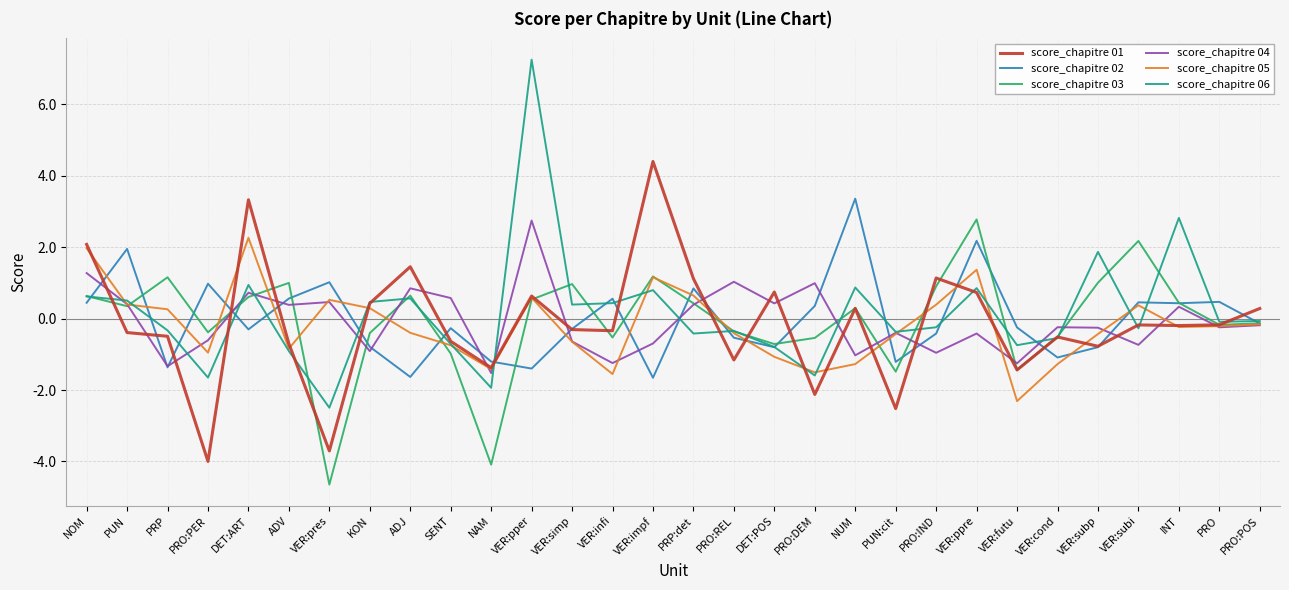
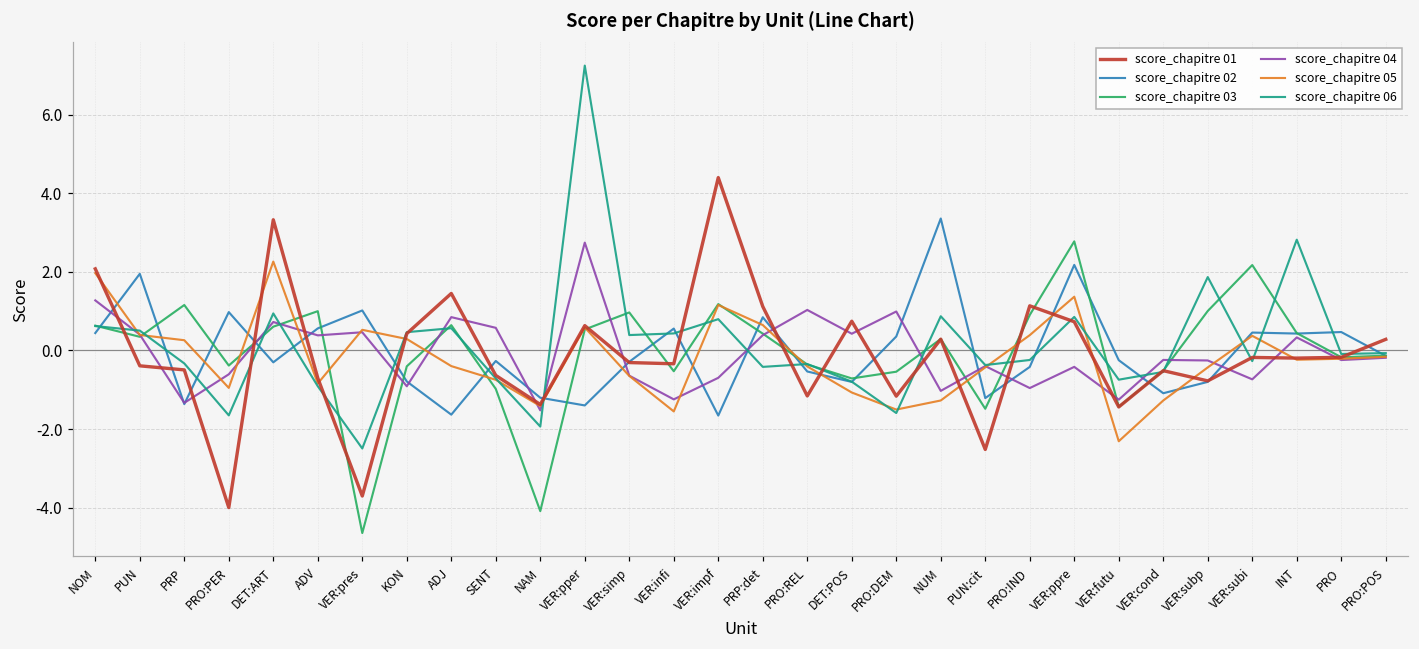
  {
    "score_chapitre 01": {
      "NOM": 2.1,
      "PUN": -0.4,
      "PRP": -0.5,
      "PRO:PER": -4.0,
      "DET:ART": 3.3,
      "ADV": -0.7,
      "VER:pres": -3.7,
      "ADJ": 1.4,
      "SENT": -0.6,
      "VER:infi": -0.3,
      "VER:impf": 4.4,
      "PRP:det": 1.1,
      "PRO:REL": -1.2,
      "DET:POS": 0.7,
-     "PRO:DEM": -2.1,
+     "PRO:DEM": -1.2,
      "PUN:cit": -2.5,
      "PRO:IND": 1.1,
      "VER:ppre": 0.7,
      "VER:subi": -0.2,
      "PRO:POS": 0.3
    },
    "score_chapitre 02": {
      "NOM": 0.4,
      "PUN": 1.9,
      "PRO:PER": 1.0,
      "DET:ART": -0.3,
      "ADV": 0.6,
      "VER:pres": 1.0,
      "KON": -0.8,
      "ADJ": -1.6,
      "SENT": -0.3,
      "NAM": -1.2,
      "VER:pper": -1.4,
      "VER:infi": 0.6,
      "VER:impf": -1.7,
      "PRP:det": 0.8,
      "PRO:REL": -0.5,
      "PRO:DEM": 0.4,
      "NUM": 3.4,
      "PUN:cit": -1.2,
      "PRO:IND": -0.4,
      "VER:ppre": 2.2,
      "VER:futu": -0.2,
      "VER:cond": -1.1,
      "VER:subi": 0.5,
      "PRO": 0.5
    },
    "score_chapitre 04": {
      "NOM": 1.3,
      "PRO:PER": -0.6,
      "DET:ART": 0.7,
      "ADV": 0.4,
      "KON": -0.9,
      "ADJ": 0.8,
      "SENT": 0.6,
      "NAM": -1.5,
      "VER:pper": 2.7,
      "VER:infi": -1.2,
      "VER:impf": -0.7,
      "PRO:REL": 1.0,
      "DET:POS": 0.4,
      "PRO:DEM": 1.0,
      "NUM": -1.0,
      "PRO:IND": -1.0,
      "VER:ppre": -0.4,
      "VER:futu": -1.3,
      "VER:cond": -0.2,
      "VER:subp": -0.3,
      "VER:subi": -0.7,
      "INT": 0.3
    },
    "score_chapitre 05": {
      "NOM": 2.0,
      "PRP": 0.3,
      "PRO:PER": -1.0,
      "DET:ART": 2.3,
      "KON": 0.3,
      "ADJ": -0.4,
      "VER:infi": -1.6,
      "PRP:det": 0.6,
      "DET:POS": -1.1,
      "PRO:DEM": -1.5,
      "NUM": -1.3,
      "PRO:IND": 0.4,
      "VER:ppre": 1.4,
      "VER:futu": -2.3,
      "VER:cond": -1.3,
      "VER:subp": -0.4,
      "VER:subi": 0.4
    }
  }
